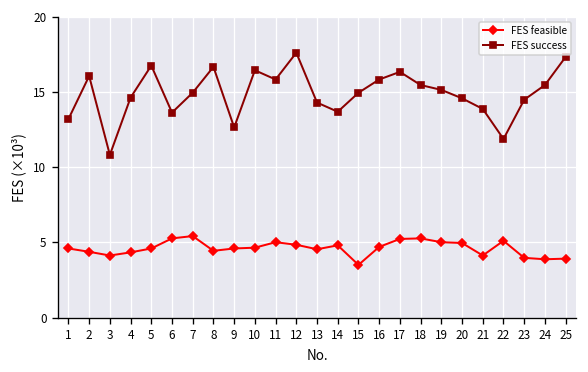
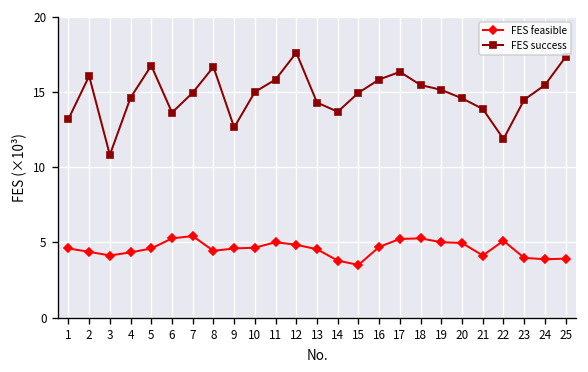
  {
    "FES feasible": {
      "1": 4.6,
      "2": 4.4,
      "3": 4.1,
      "4": 4.3,
      "5": 4.6,
      "6": 5.3,
      "7": 5.4,
      "8": 4.4,
      "9": 4.6,
      "10": 4.7,
      "11": 5.0,
      "12": 4.8,
      "13": 4.5,
-     "14": 4.8,
+     "14": 3.8,
      "15": 3.5,
      "16": 4.7,
      "17": 5.2,
      "18": 5.3,
      "19": 5.0,
      "20": 5.0,
      "21": 4.1,
      "22": 5.1,
      "23": 4.0,
      "24": 3.9,
      "25": 3.9
    },
    "FES success": {
      "1": 13.2,
      "2": 16.1,
      "3": 10.8,
      "4": 14.6,
      "5": 16.8,
      "6": 13.6,
      "7": 15.0,
      "8": 16.7,
      "9": 12.6,
-     "10": 16.4,
+     "10": 15.0,
      "11": 15.8,
      "12": 17.6,
      "13": 14.3,
      "14": 13.7,
      "15": 15.0,
      "16": 15.8,
      "17": 16.3,
      "18": 15.5,
      "19": 15.1,
      "20": 14.6,
      "21": 13.9,
      "22": 11.9,
      "23": 14.5,
      "24": 15.5,
      "25": 17.3
    }
  }
